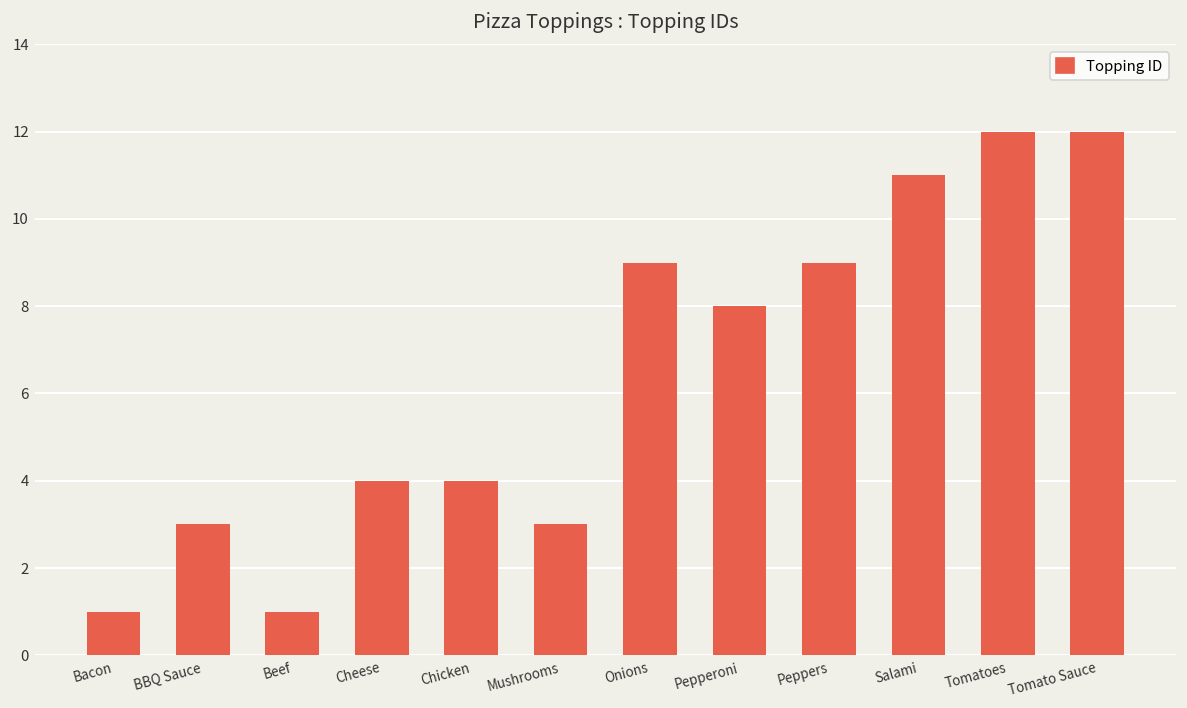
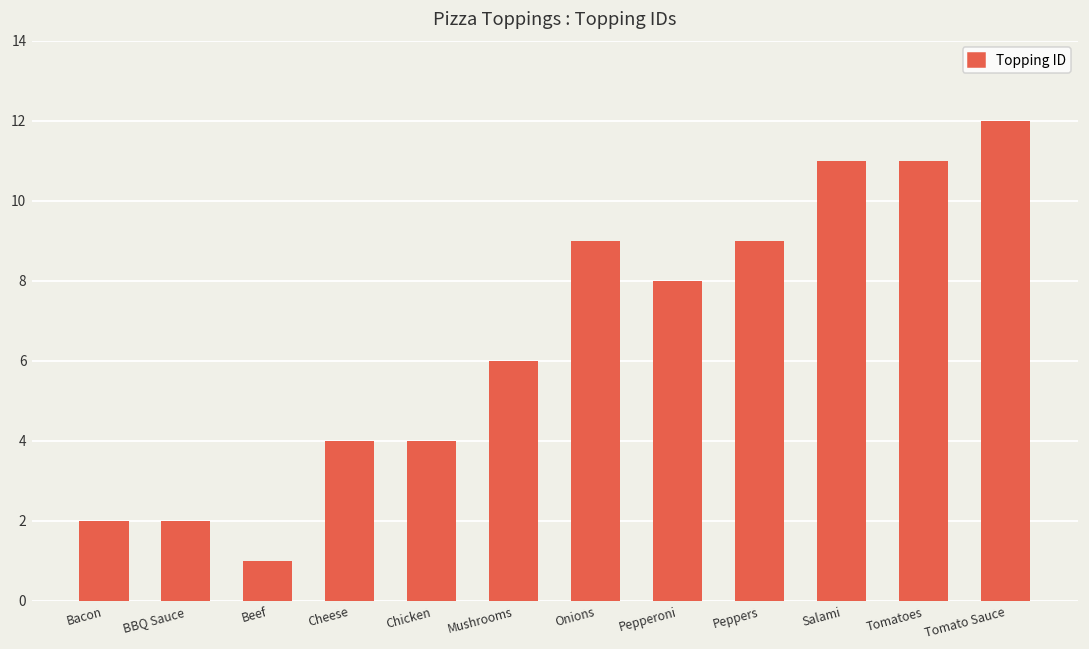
  {
-   "Bacon": 1,
-   "BBQ Sauce": 3,
+   "Bacon": 2,
+   "BBQ Sauce": 2,
    "Beef": 1,
    "Cheese": 4,
    "Chicken": 4,
-   "Mushrooms": 3,
+   "Mushrooms": 6,
    "Onions": 9,
    "Pepperoni": 8,
    "Peppers": 9,
    "Salami": 11,
-   "Tomatoes": 12,
+   "Tomatoes": 11,
    "Tomato Sauce": 12
  }
